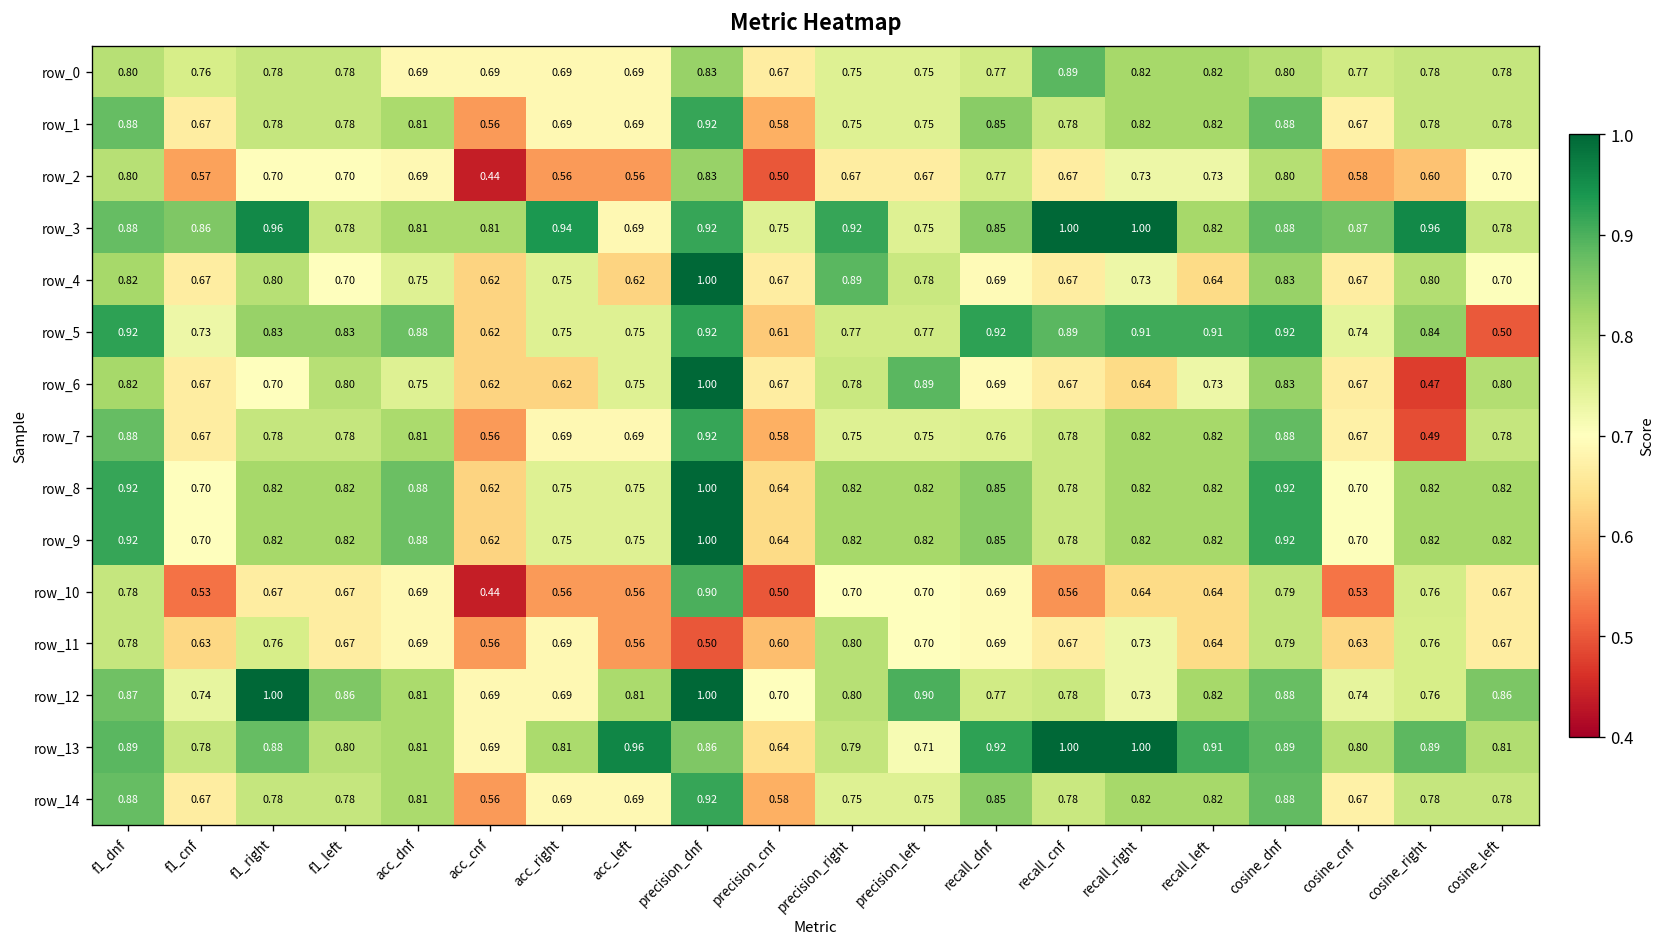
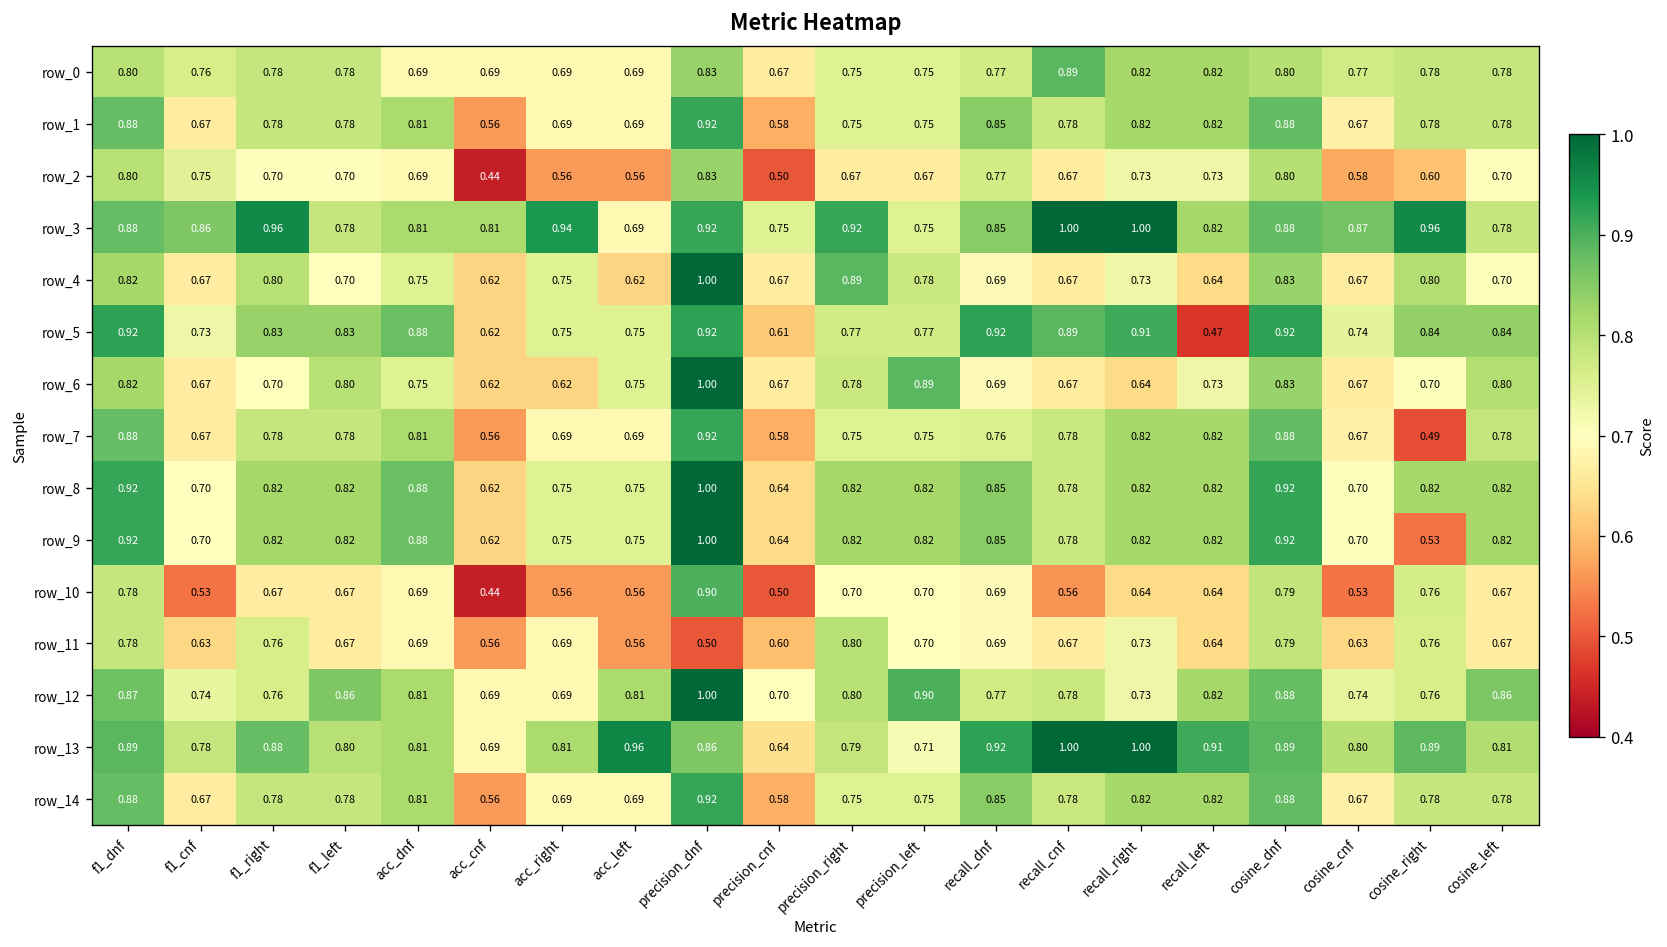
  {
    "row_2": {
      "f1_dnf": 0.80,
-     "f1_cnf": 0.57,
+     "f1_cnf": 0.75,
      "f1_right": 0.70,
      "f1_left": 0.70,
      "acc_dnf": 0.69,
      "acc_cnf": 0.44,
      "acc_right": 0.56,
      "acc_left": 0.56,
      "precision_dnf": 0.83,
      "precision_cnf": 0.50,
      "precision_right": 0.67,
      "precision_left": 0.67,
      "recall_dnf": 0.77,
      "recall_cnf": 0.67,
      "recall_right": 0.73,
      "recall_left": 0.73,
      "cosine_dnf": 0.80,
      "cosine_cnf": 0.58,
      "cosine_right": 0.60,
      "cosine_left": 0.70
    },
    "row_5": {
      "f1_dnf": 0.92,
      "f1_cnf": 0.73,
      "f1_right": 0.83,
      "f1_left": 0.83,
      "acc_dnf": 0.88,
      "acc_cnf": 0.62,
      "acc_right": 0.75,
      "acc_left": 0.75,
      "precision_dnf": 0.92,
      "precision_cnf": 0.61,
      "precision_right": 0.77,
      "precision_left": 0.77,
      "recall_dnf": 0.92,
      "recall_cnf": 0.89,
      "recall_right": 0.91,
-     "recall_left": 0.91,
+     "recall_left": 0.47,
      "cosine_dnf": 0.92,
      "cosine_cnf": 0.74,
      "cosine_right": 0.84,
-     "cosine_left": 0.50
+     "cosine_left": 0.84
    },
    "row_6": {
      "f1_dnf": 0.82,
      "f1_cnf": 0.67,
      "f1_right": 0.70,
      "f1_left": 0.80,
      "acc_dnf": 0.75,
      "acc_cnf": 0.62,
      "acc_right": 0.62,
      "acc_left": 0.75,
      "precision_dnf": 1.00,
      "precision_cnf": 0.67,
      "precision_right": 0.78,
      "precision_left": 0.89,
      "recall_dnf": 0.69,
      "recall_cnf": 0.67,
      "recall_right": 0.64,
      "recall_left": 0.73,
      "cosine_dnf": 0.83,
      "cosine_cnf": 0.67,
-     "cosine_right": 0.47,
+     "cosine_right": 0.70,
      "cosine_left": 0.80
    },
    "row_9": {
      "f1_dnf": 0.92,
      "f1_cnf": 0.70,
      "f1_right": 0.82,
      "f1_left": 0.82,
      "acc_dnf": 0.88,
      "acc_cnf": 0.62,
      "acc_right": 0.75,
      "acc_left": 0.75,
      "precision_dnf": 1.00,
      "precision_cnf": 0.64,
      "precision_right": 0.82,
      "precision_left": 0.82,
      "recall_dnf": 0.85,
      "recall_cnf": 0.78,
      "recall_right": 0.82,
      "recall_left": 0.82,
      "cosine_dnf": 0.92,
      "cosine_cnf": 0.70,
-     "cosine_right": 0.82,
+     "cosine_right": 0.53,
      "cosine_left": 0.82
    },
    "row_12": {
      "f1_dnf": 0.87,
      "f1_cnf": 0.74,
-     "f1_right": 1.00,
+     "f1_right": 0.76,
      "f1_left": 0.86,
      "acc_dnf": 0.81,
      "acc_cnf": 0.69,
      "acc_right": 0.69,
      "acc_left": 0.81,
      "precision_dnf": 1.00,
      "precision_cnf": 0.70,
      "precision_right": 0.80,
      "precision_left": 0.90,
      "recall_dnf": 0.77,
      "recall_cnf": 0.78,
      "recall_right": 0.73,
      "recall_left": 0.82,
      "cosine_dnf": 0.88,
      "cosine_cnf": 0.74,
      "cosine_right": 0.76,
      "cosine_left": 0.86
    }
  }
